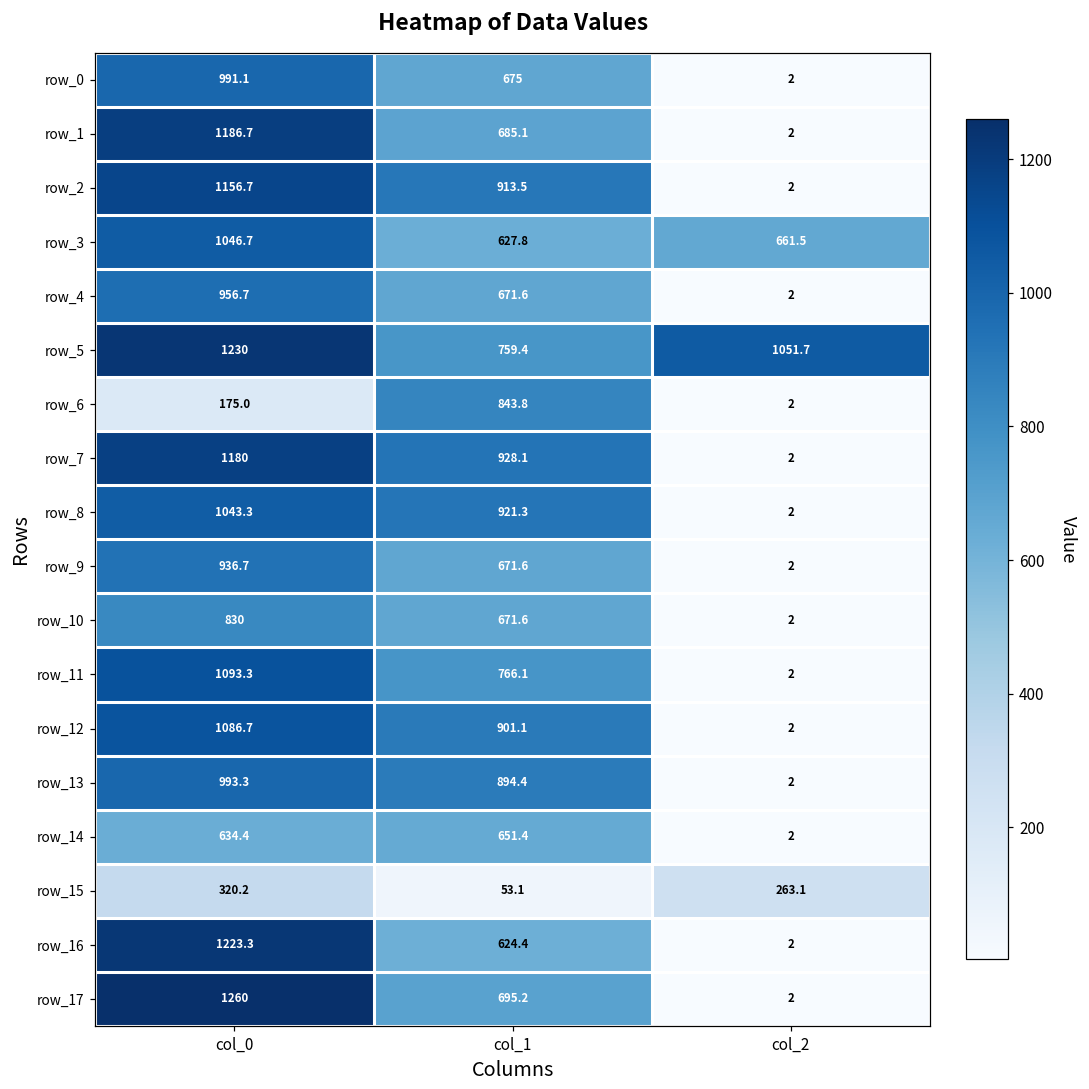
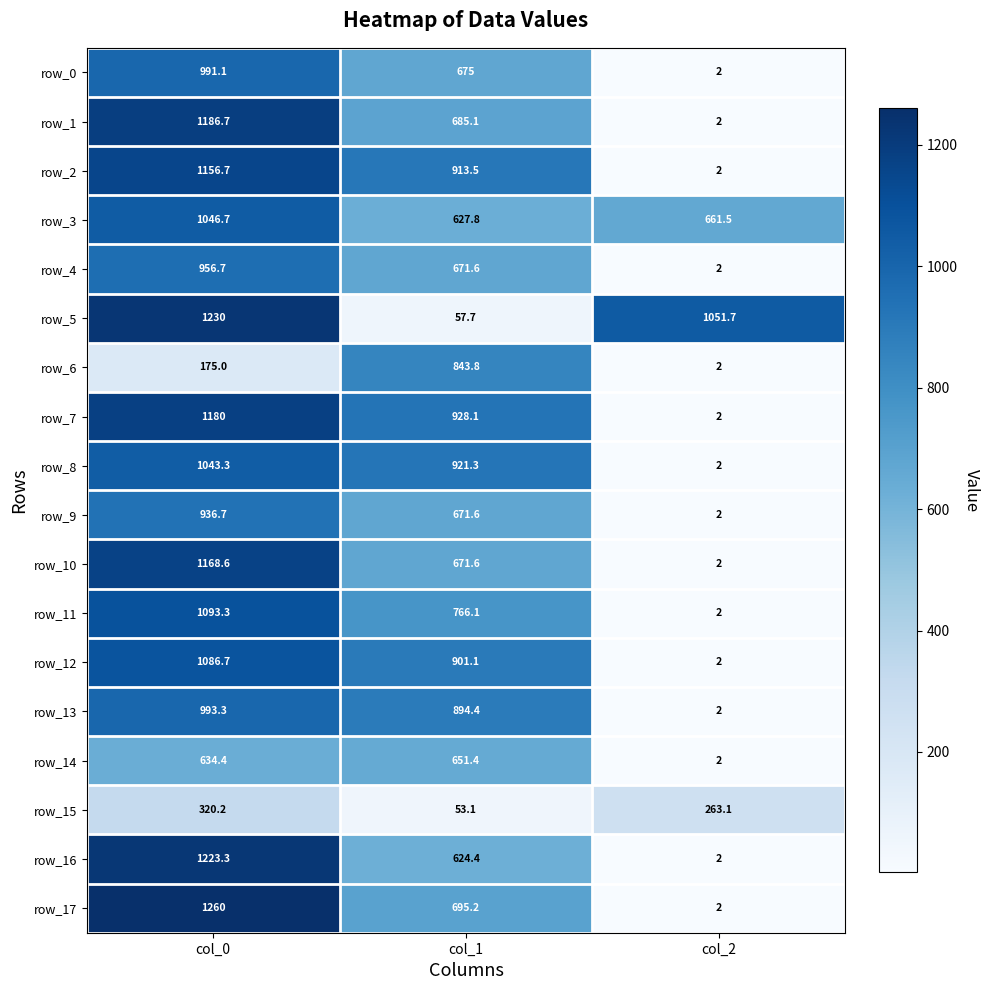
  {
    "row_0": {
      "col_0": 991.1,
      "col_1": 675,
      "col_2": 2
    },
    "row_1": {
      "col_0": 1186.7,
      "col_1": 685.1,
      "col_2": 2
    },
    "row_2": {
      "col_0": 1156.7,
      "col_1": 913.5,
      "col_2": 2
    },
    "row_3": {
      "col_0": 1046.7,
      "col_1": 627.8,
      "col_2": 661.5
    },
    "row_4": {
      "col_0": 956.7,
      "col_1": 671.6,
      "col_2": 2
    },
    "row_5": {
      "col_0": 1230,
-     "col_1": 759.4,
+     "col_1": 57.7,
      "col_2": 1051.7
    },
    "row_6": {
      "col_0": 175.0,
      "col_1": 843.8,
      "col_2": 2
    },
    "row_7": {
      "col_0": 1180,
      "col_1": 928.1,
      "col_2": 2
    },
    "row_8": {
      "col_0": 1043.3,
      "col_1": 921.3,
      "col_2": 2
    },
    "row_9": {
      "col_0": 936.7,
      "col_1": 671.6,
      "col_2": 2
    },
    "row_10": {
-     "col_0": 830,
+     "col_0": 1168.6,
      "col_1": 671.6,
      "col_2": 2
    },
    "row_11": {
      "col_0": 1093.3,
      "col_1": 766.1,
      "col_2": 2
    },
    "row_12": {
      "col_0": 1086.7,
      "col_1": 901.1,
      "col_2": 2
    },
    "row_13": {
      "col_0": 993.3,
      "col_1": 894.4,
      "col_2": 2
    },
    "row_14": {
      "col_0": 634.4,
      "col_1": 651.4,
      "col_2": 2
    },
    "row_15": {
      "col_0": 320.2,
      "col_1": 53.1,
      "col_2": 263.1
    },
    "row_16": {
      "col_0": 1223.3,
      "col_1": 624.4,
      "col_2": 2
    },
    "row_17": {
      "col_0": 1260,
      "col_1": 695.2,
      "col_2": 2
    }
  }
